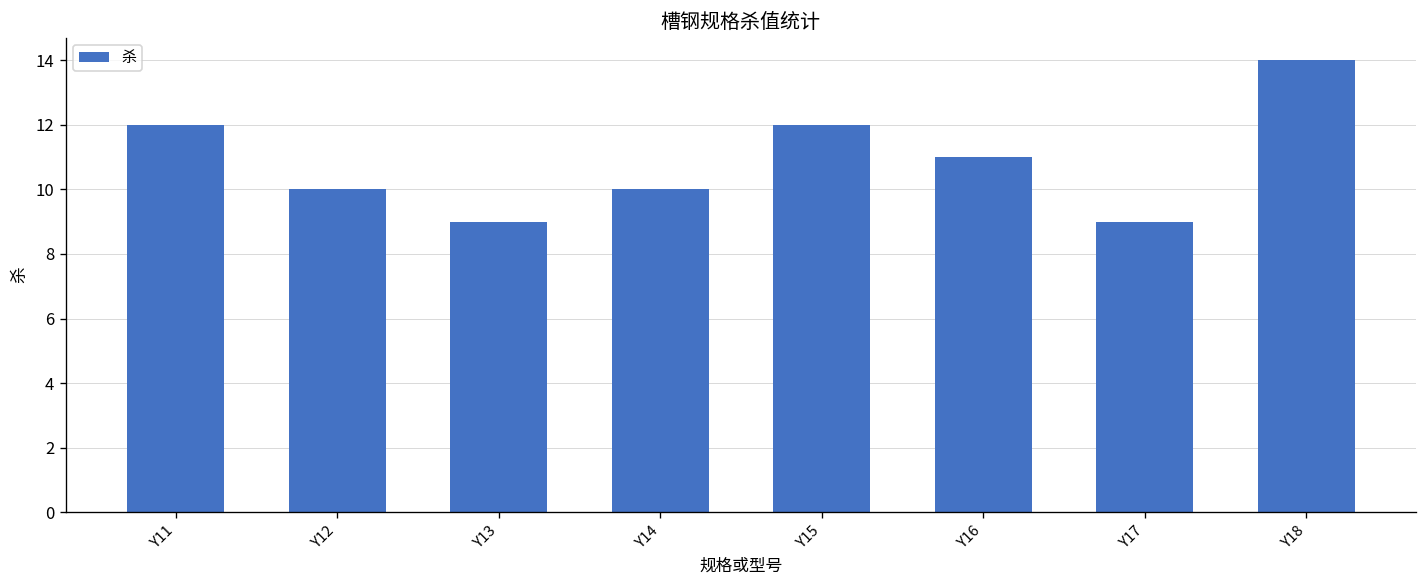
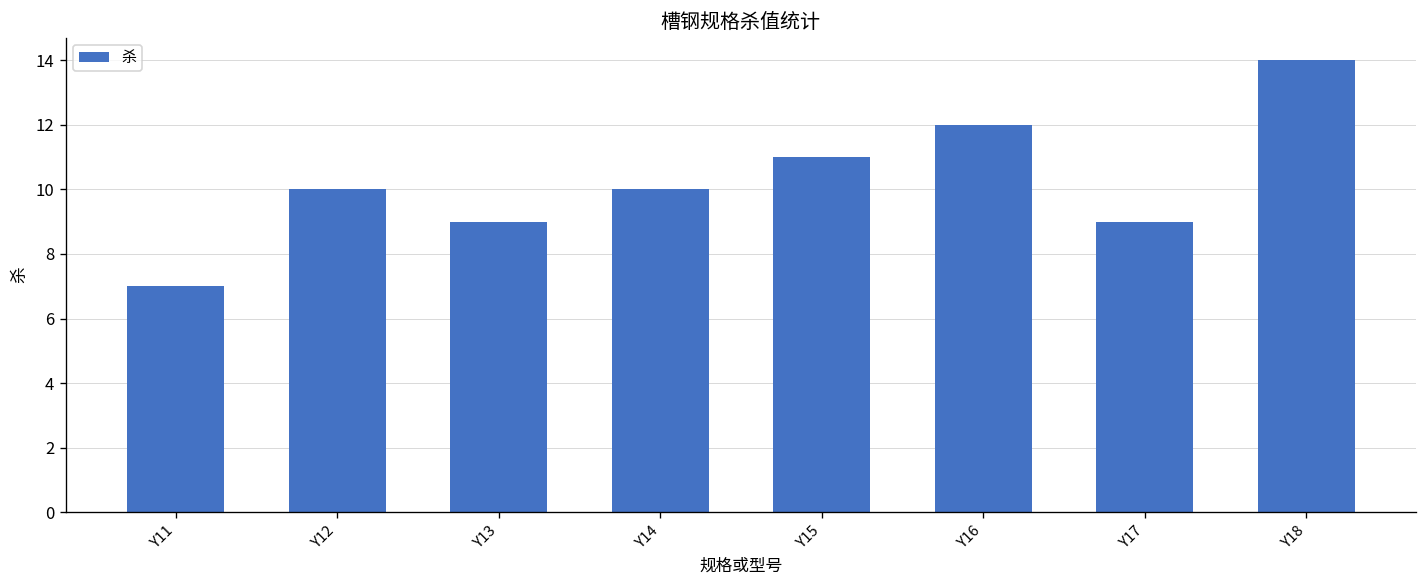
  {
-   "Y11": 12,
+   "Y11": 7,
    "Y12": 10,
    "Y13": 9,
    "Y14": 10,
-   "Y15": 12,
-   "Y16": 11,
+   "Y15": 11,
+   "Y16": 12,
    "Y17": 9,
    "Y18": 14
  }
